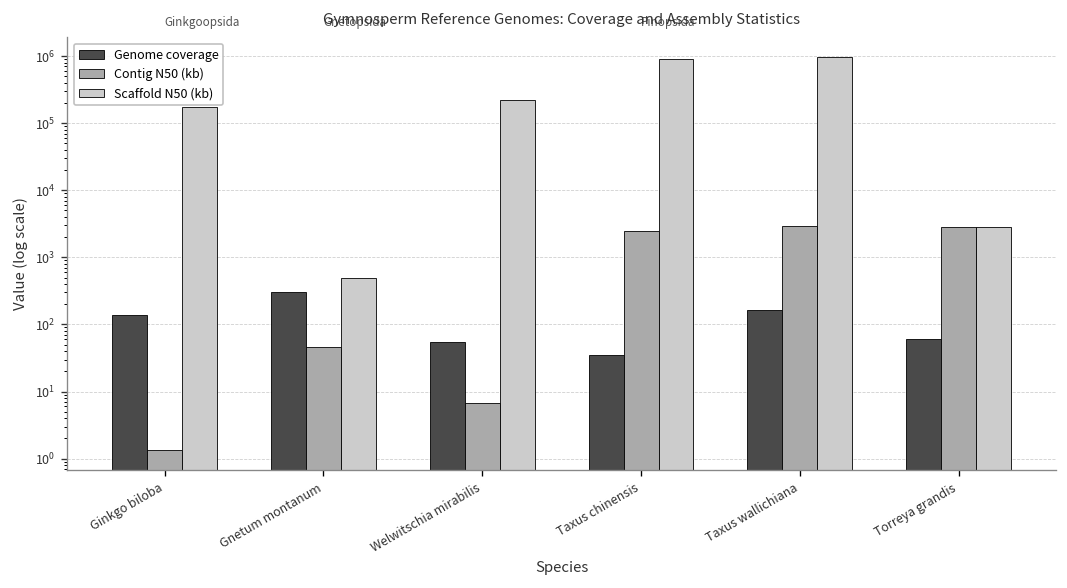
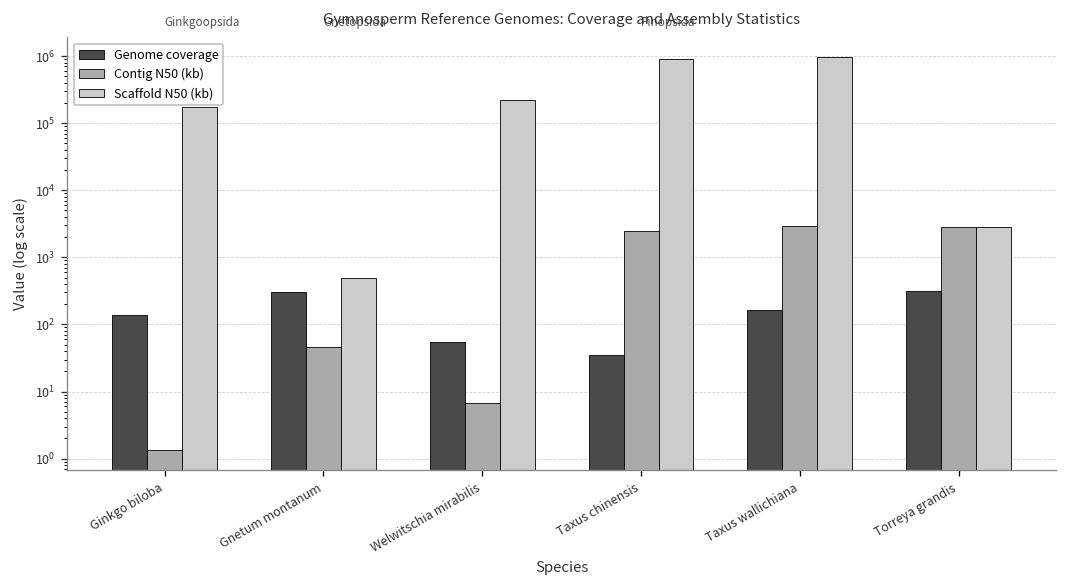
  {
    "Genome coverage": {
      "Ginkgo biloba": 140,
      "Gnetum montanum": 300,
      "Welwitschia mirabilis": 60,
      "Taxus chinensis": 40,
      "Taxus wallichiana": 160,
-     "Torreya grandis": 60
+     "Torreya grandis": 300
    }
  }
